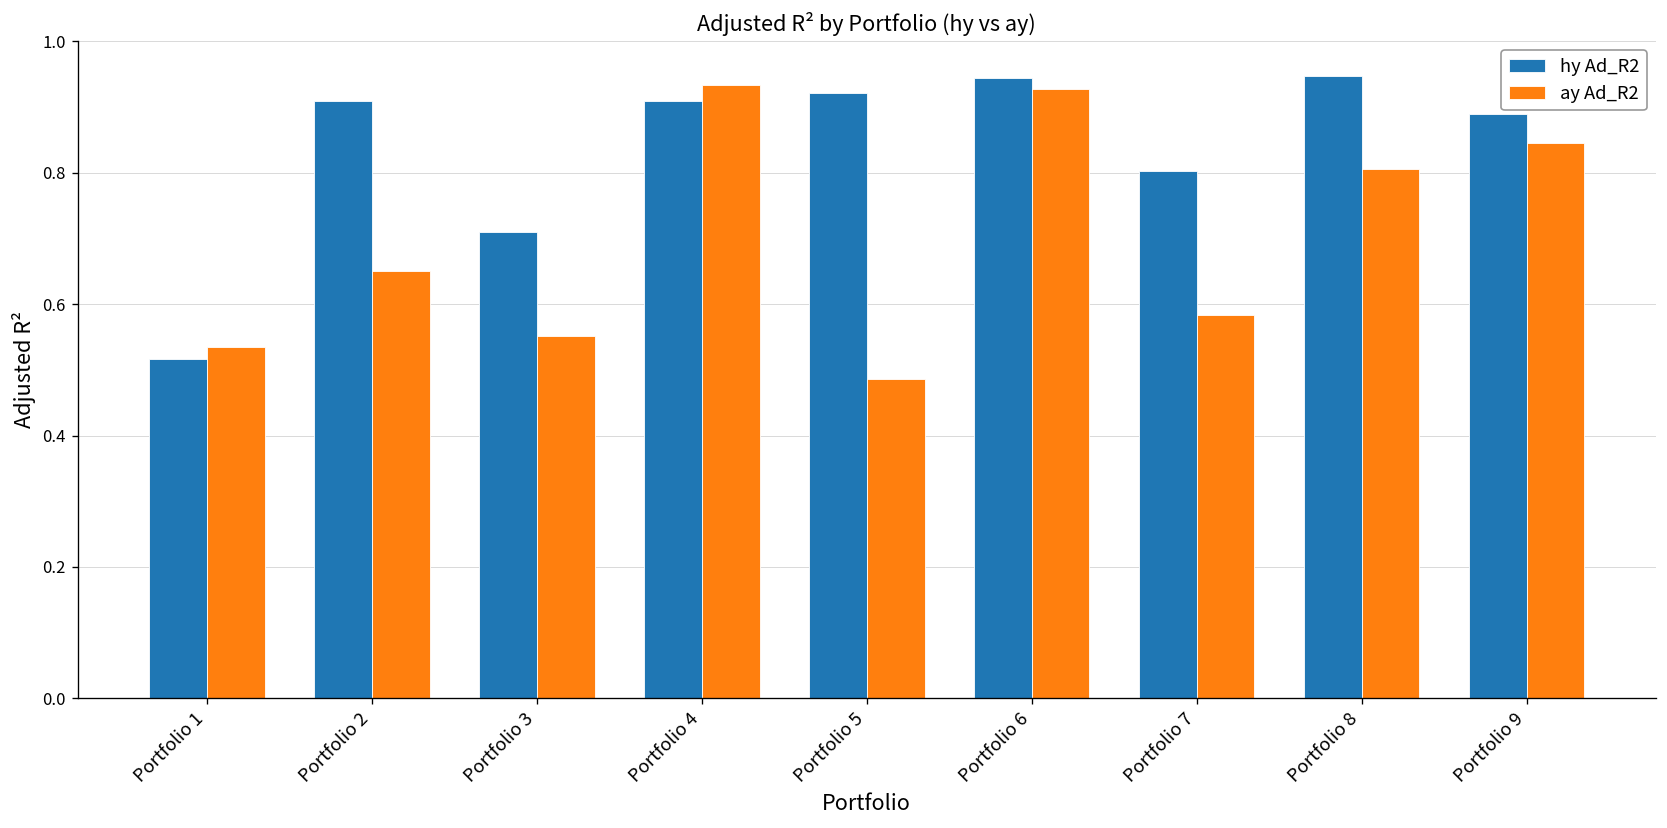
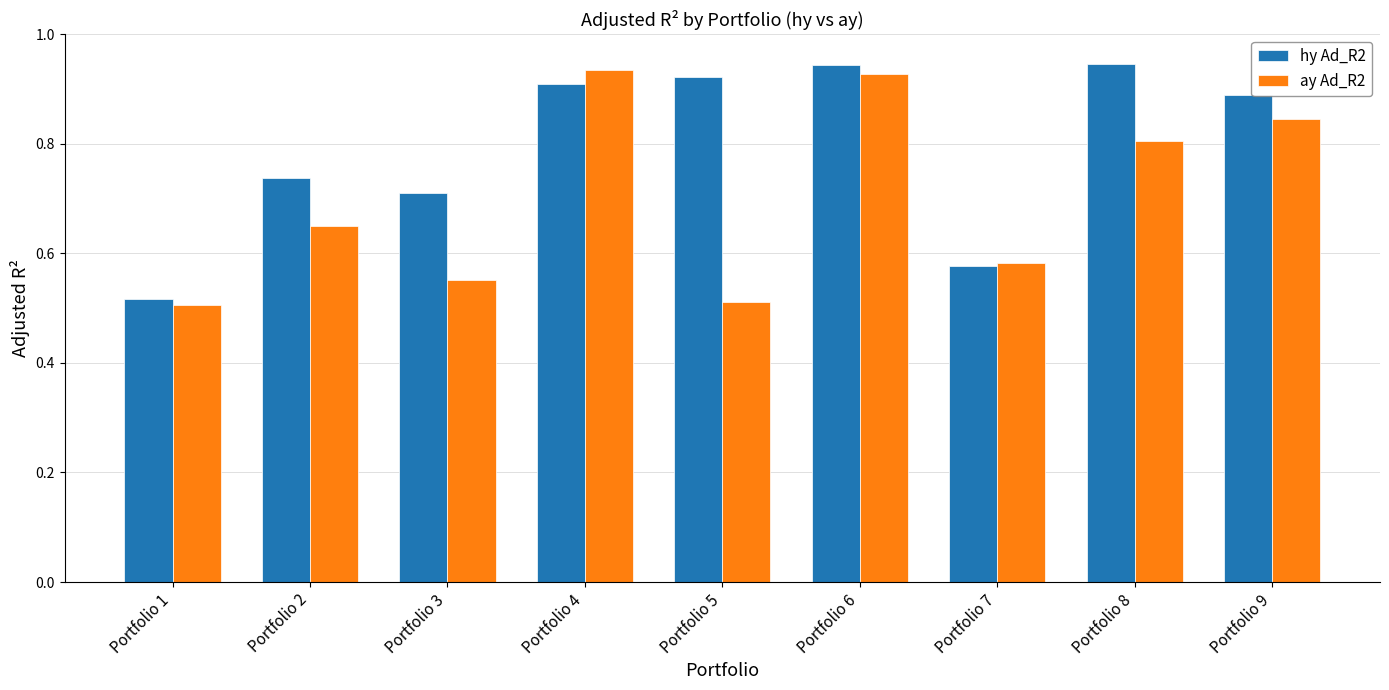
  {
    "hy Ad_R2": {
      "Portfolio 1": 0.52,
-     "Portfolio 2": 0.91,
+     "Portfolio 2": 0.74,
      "Portfolio 3": 0.71,
      "Portfolio 4": 0.91,
      "Portfolio 5": 0.92,
      "Portfolio 6": 0.94,
-     "Portfolio 7": 0.80,
+     "Portfolio 7": 0.58,
      "Portfolio 8": 0.95,
      "Portfolio 9": 0.89
    },
    "ay Ad_R2": {
-     "Portfolio 1": 0.53,
+     "Portfolio 1": 0.51,
      "Portfolio 2": 0.65,
      "Portfolio 3": 0.55,
      "Portfolio 4": 0.93,
-     "Portfolio 5": 0.49,
+     "Portfolio 5": 0.51,
      "Portfolio 6": 0.93,
      "Portfolio 7": 0.58,
      "Portfolio 8": 0.81,
      "Portfolio 9": 0.85
    }
  }
